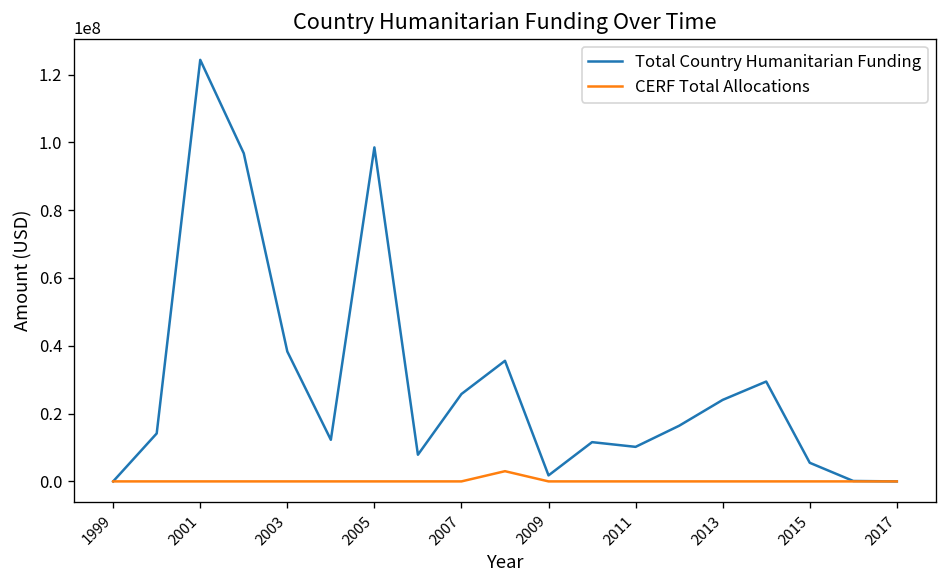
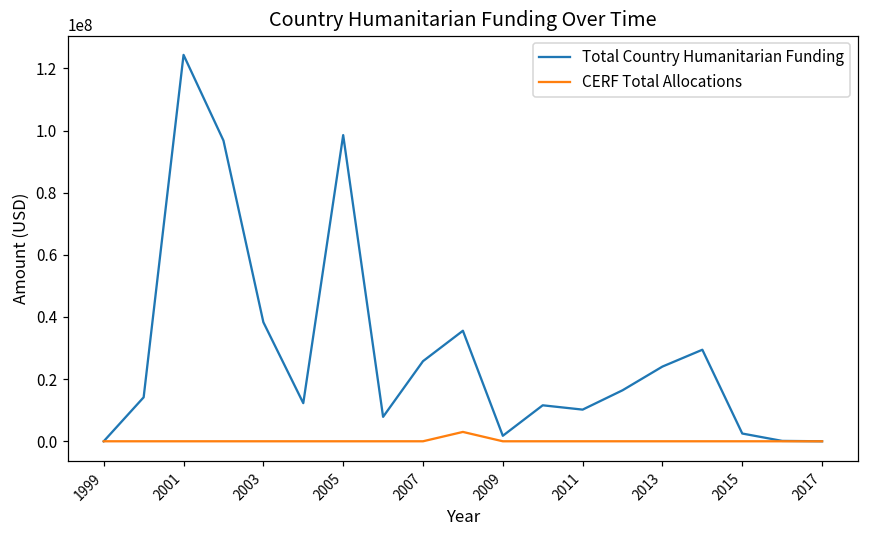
  {
    "Total Country Humanitarian Funding": {
      "2001": 124000000,
      "2003": 38000000,
      "2005": 99000000,
      "2007": 26000000,
      "2009": 2000000,
      "2011": 10000000,
      "2013": 24000000,
-     "2015": 5000000
+     "2015": 2000000
    },
    "CERF Total Allocations": {
      "2001": 0,
      "2003": 0,
      "2005": 0,
      "2007": 0,
      "2009": 0,
      "2011": 0,
      "2013": 0,
      "2015": 0
    }
  }
